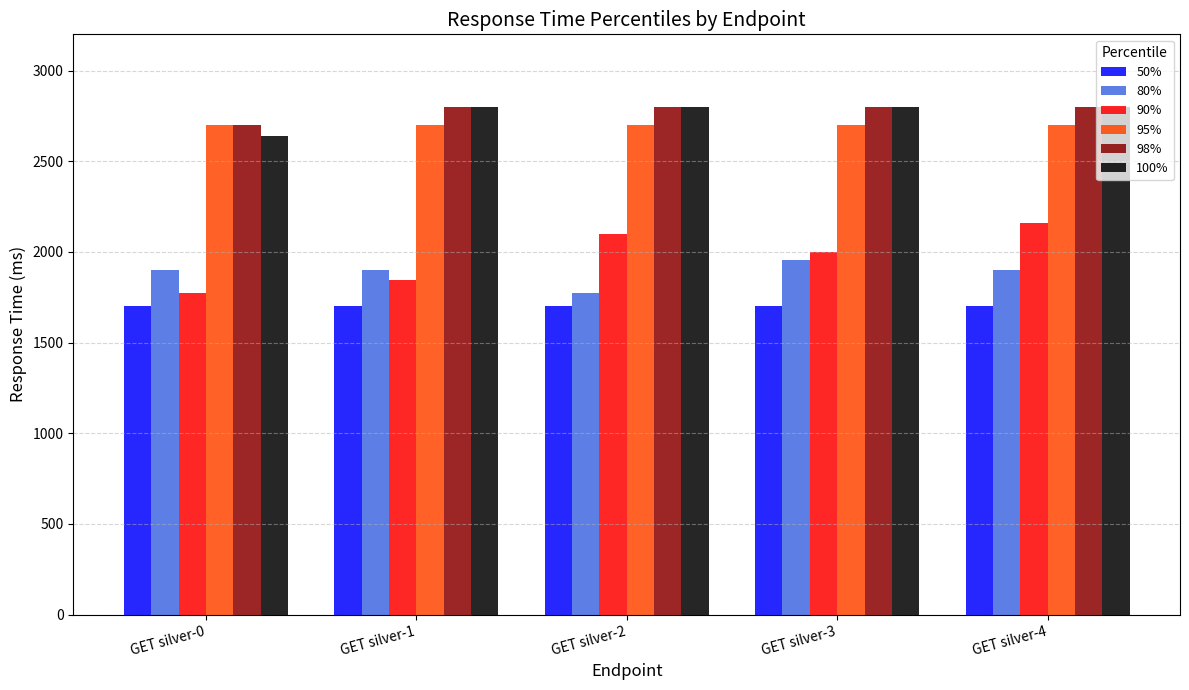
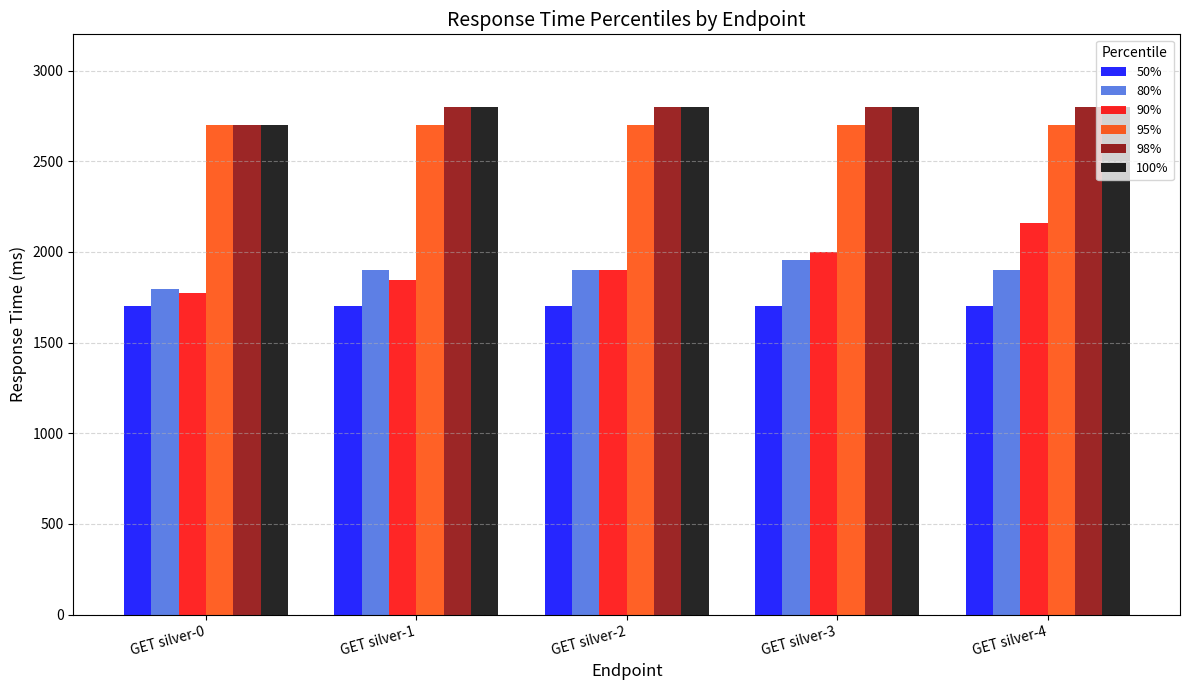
  {
    "50%": {
      "GET silver-0": 1700,
      "GET silver-1": 1700,
      "GET silver-2": 1700,
      "GET silver-3": 1700,
      "GET silver-4": 1700
    },
    "80%": {
-     "GET silver-0": 1900,
+     "GET silver-0": 1790,
      "GET silver-1": 1900,
-     "GET silver-2": 1770,
+     "GET silver-2": 1900,
      "GET silver-3": 1960,
      "GET silver-4": 1900
    },
    "90%": {
      "GET silver-0": 1770,
      "GET silver-1": 1850,
-     "GET silver-2": 2100,
+     "GET silver-2": 1900,
      "GET silver-3": 2000,
      "GET silver-4": 2160
    },
    "95%": {
      "GET silver-0": 2700,
      "GET silver-1": 2700,
      "GET silver-2": 2700,
      "GET silver-3": 2700,
      "GET silver-4": 2700
    },
    "98%": {
      "GET silver-0": 2700,
      "GET silver-1": 2800,
      "GET silver-2": 2800,
      "GET silver-3": 2800,
      "GET silver-4": 2800
    },
    "100%": {
-     "GET silver-0": 2640,
+     "GET silver-0": 2700,
      "GET silver-1": 2800,
      "GET silver-2": 2800,
      "GET silver-3": 2800
    }
  }
